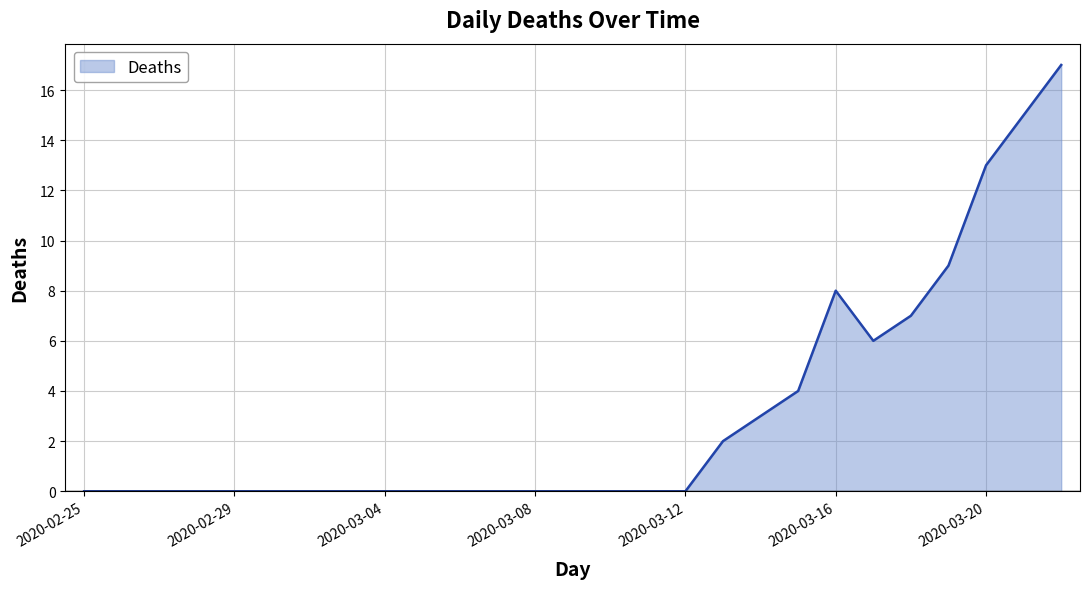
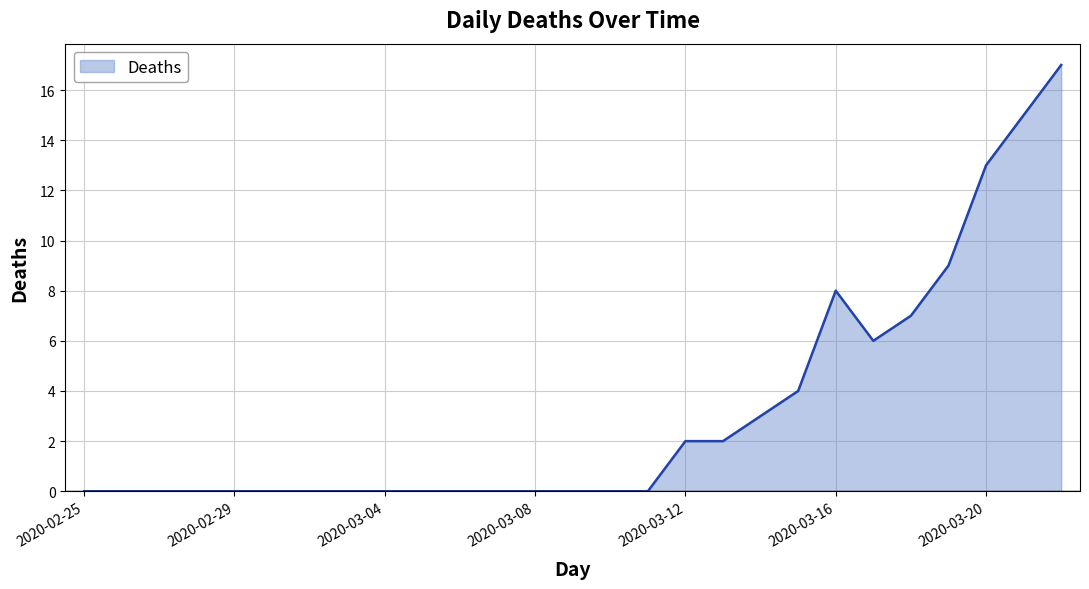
  {
    "2020-02-25": 0,
    "2020-02-29": 0,
    "2020-03-04": 0,
    "2020-03-08": 0,
-   "2020-03-12": 0,
+   "2020-03-12": 2,
    "2020-03-16": 8,
    "2020-03-20": 13
  }
